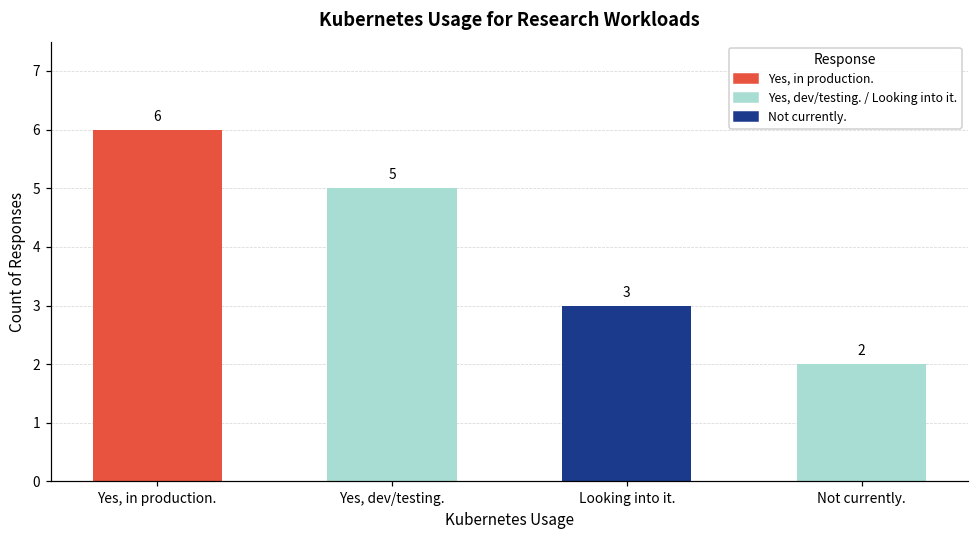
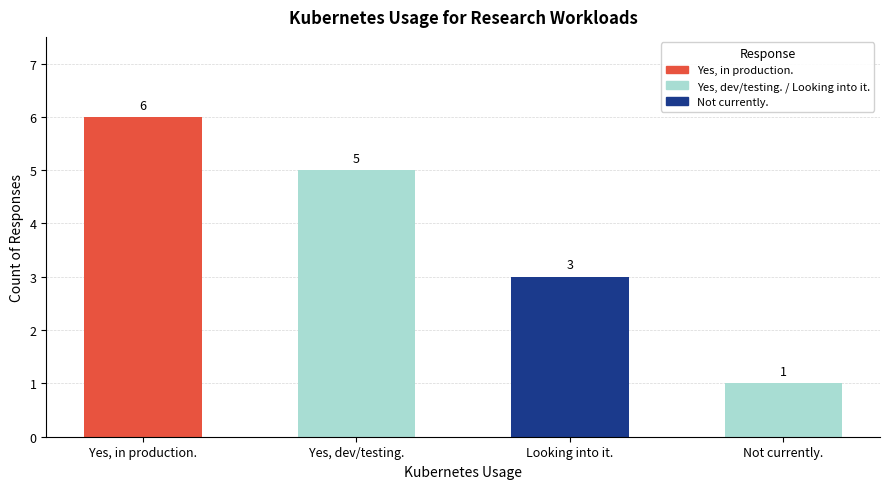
  {
    "Yes, in production.": 6,
    "Yes, dev/testing.": 5,
    "Looking into it.": 3,
-   "Not currently.": 2
+   "Not currently.": 1
  }
